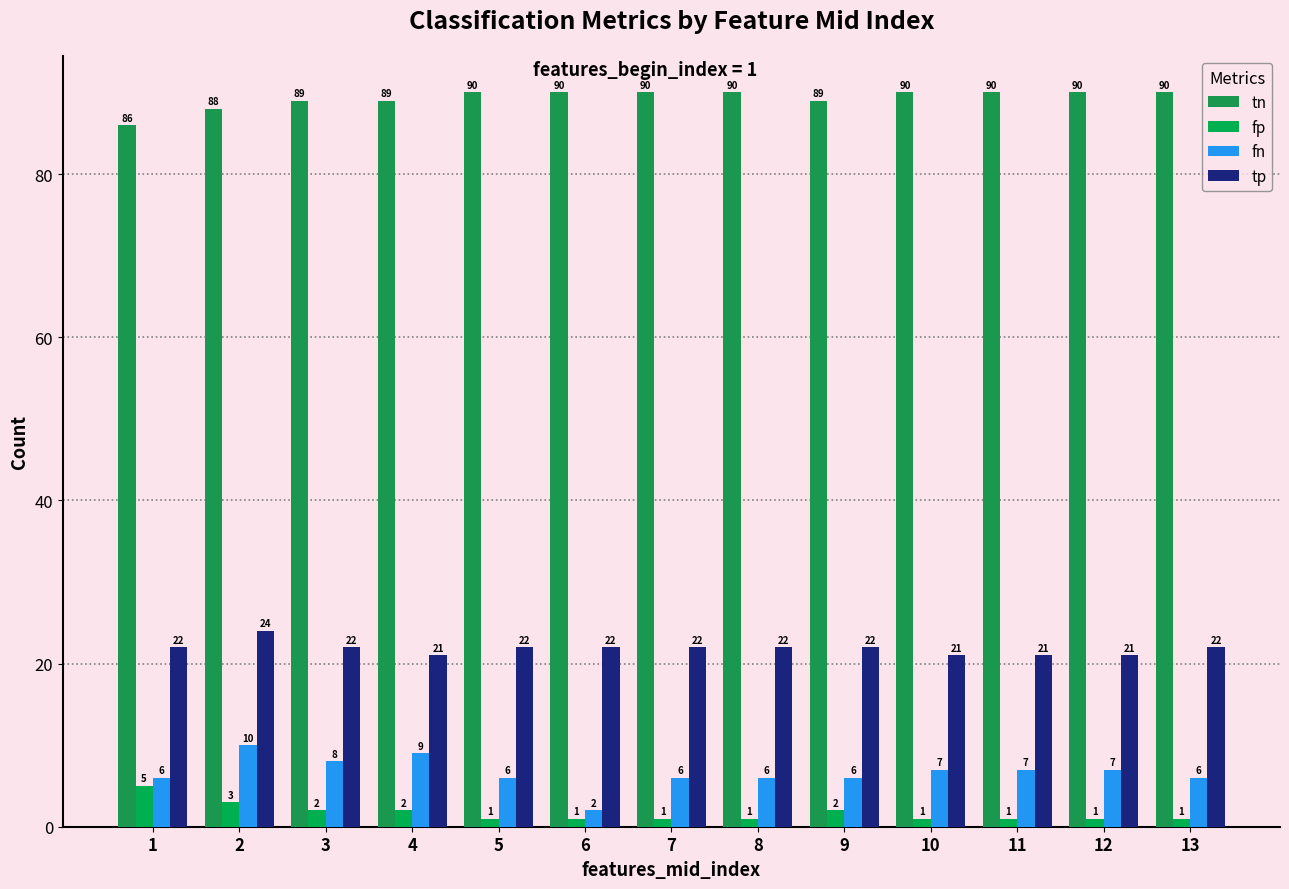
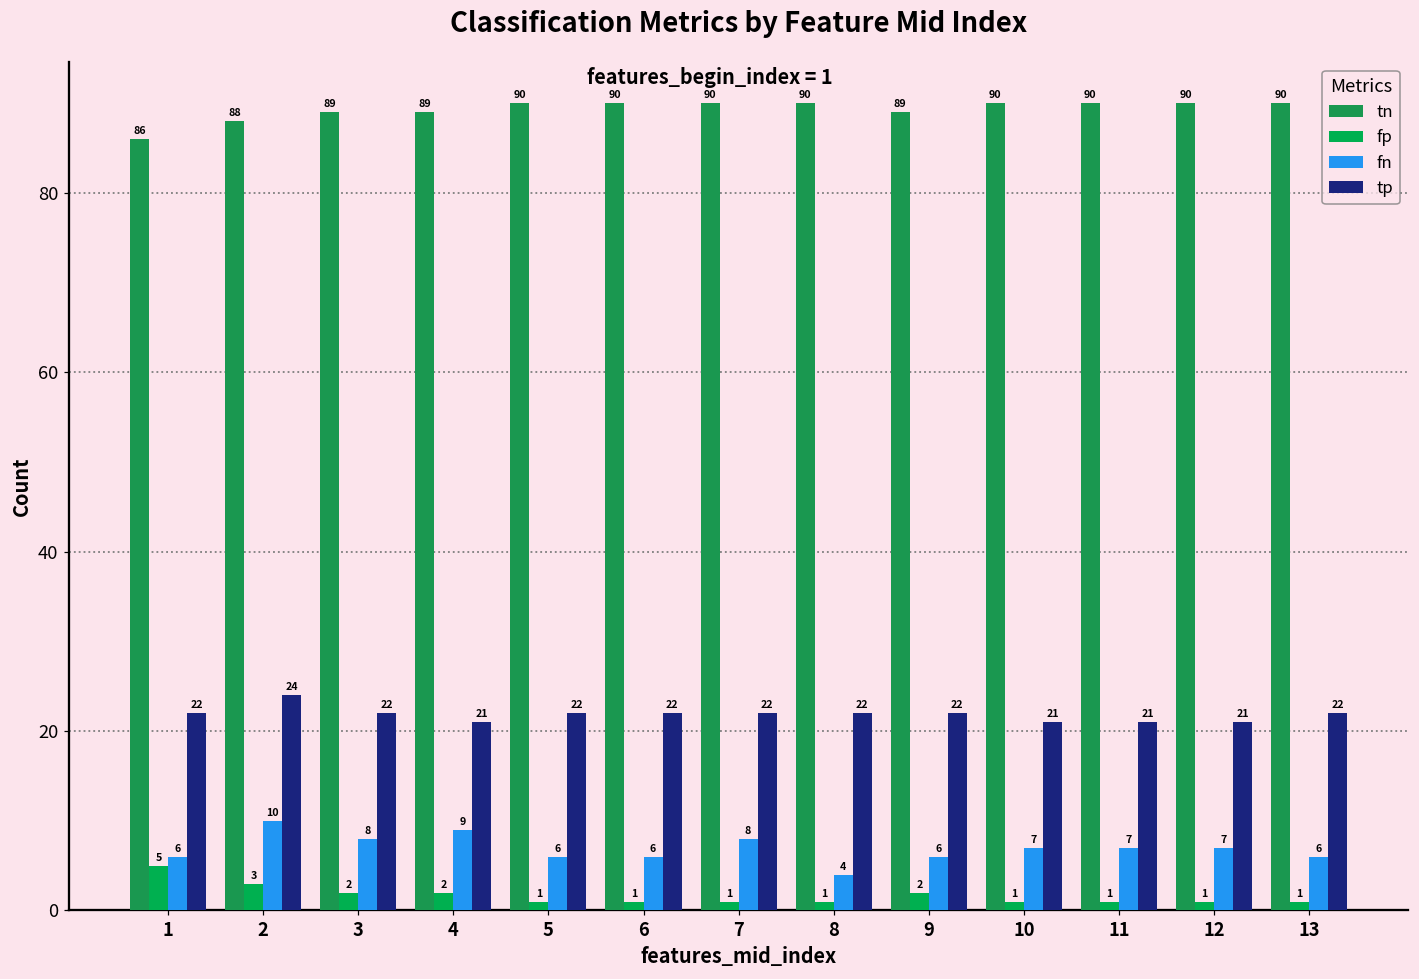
  {
    "fn": {
      "1": 6,
      "2": 10,
      "3": 8,
      "4": 9,
      "5": 6,
-     "6": 2,
-     "7": 6,
-     "8": 6,
+     "6": 6,
+     "7": 8,
+     "8": 4,
      "9": 6,
      "10": 7,
      "11": 7,
      "12": 7,
      "13": 6
    },
    "tp": {
      "1": 22,
      "2": 24,
      "3": 22,
      "4": 21,
      "5": 22,
      "6": 22,
      "7": 22,
      "8": 22,
      "9": 22,
      "10": 21,
      "11": 21,
      "12": 21,
      "13": 22
    }
  }
